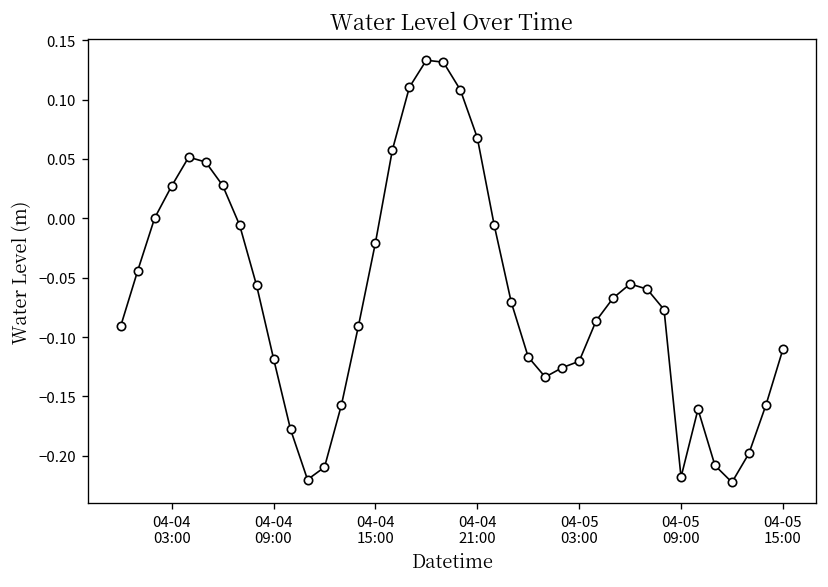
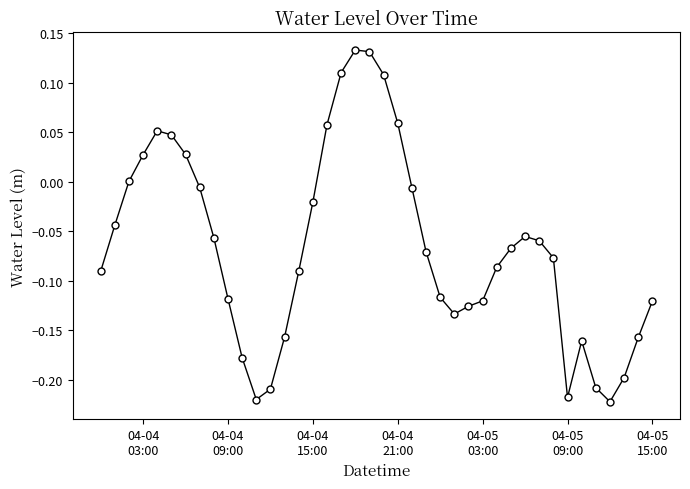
  {
    "04-04 03:00": 0.03,
    "04-04 09:00": -0.12,
    "04-04 15:00": -0.02,
-   "04-04 21:00": 0.07,
+   "04-04 21:00": 0.06,
    "04-05 03:00": -0.12,
    "04-05 09:00": -0.22,
-   "04-05 15:00": -0.11
+   "04-05 15:00": -0.12
  }
